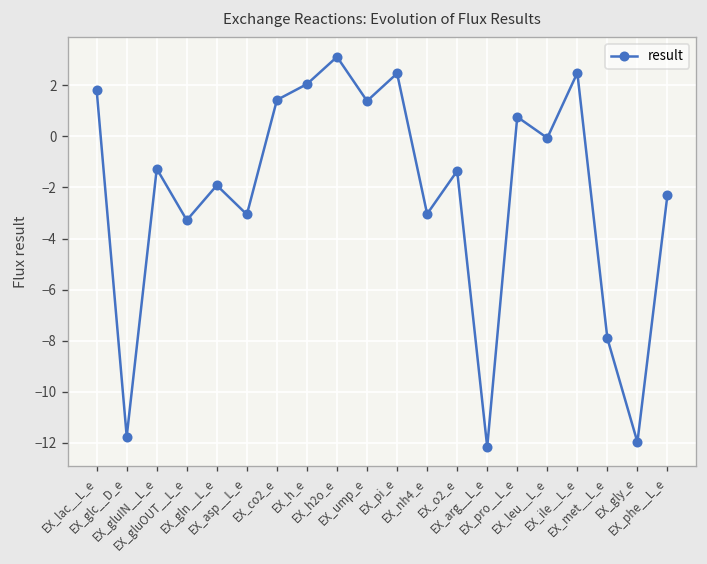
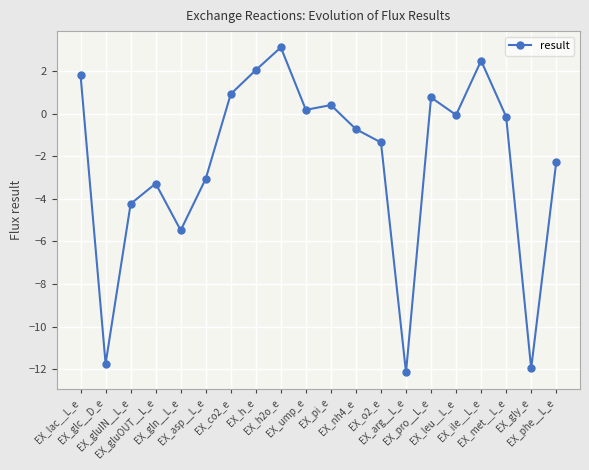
  {
    "EX_lac__L_e": 1.8,
    "EX_glc__D_e": -11.7,
-   "EX_gluIN__L_e": -1.3,
+   "EX_gluIN__L_e": -4.2,
    "EX_gluOUT__L_e": -3.3,
-   "EX_gln__L_e": -1.9,
+   "EX_gln__L_e": -5.5,
    "EX_asp__L_e": -3.1,
-   "EX_co2_e": 1.4,
+   "EX_co2_e": 0.9,
    "EX_h_e": 2.0,
    "EX_h2o_e": 3.1,
-   "EX_ump_e": 1.4,
-   "EX_pi_e": 2.5,
-   "EX_nh4_e": -3.0,
+   "EX_ump_e": 0.2,
+   "EX_pi_e": 0.4,
+   "EX_nh4_e": -0.7,
    "EX_o2_e": -1.4,
    "EX_arg__L_e": -12.2,
    "EX_pro__L_e": 0.8,
    "EX_leu__L_e": -0.1,
    "EX_ile__L_e": 2.5,
-   "EX_met__L_e": -7.9,
+   "EX_met__L_e": -0.1,
    "EX_gly_e": -12.0,
    "EX_phe__L_e": -2.3
  }
